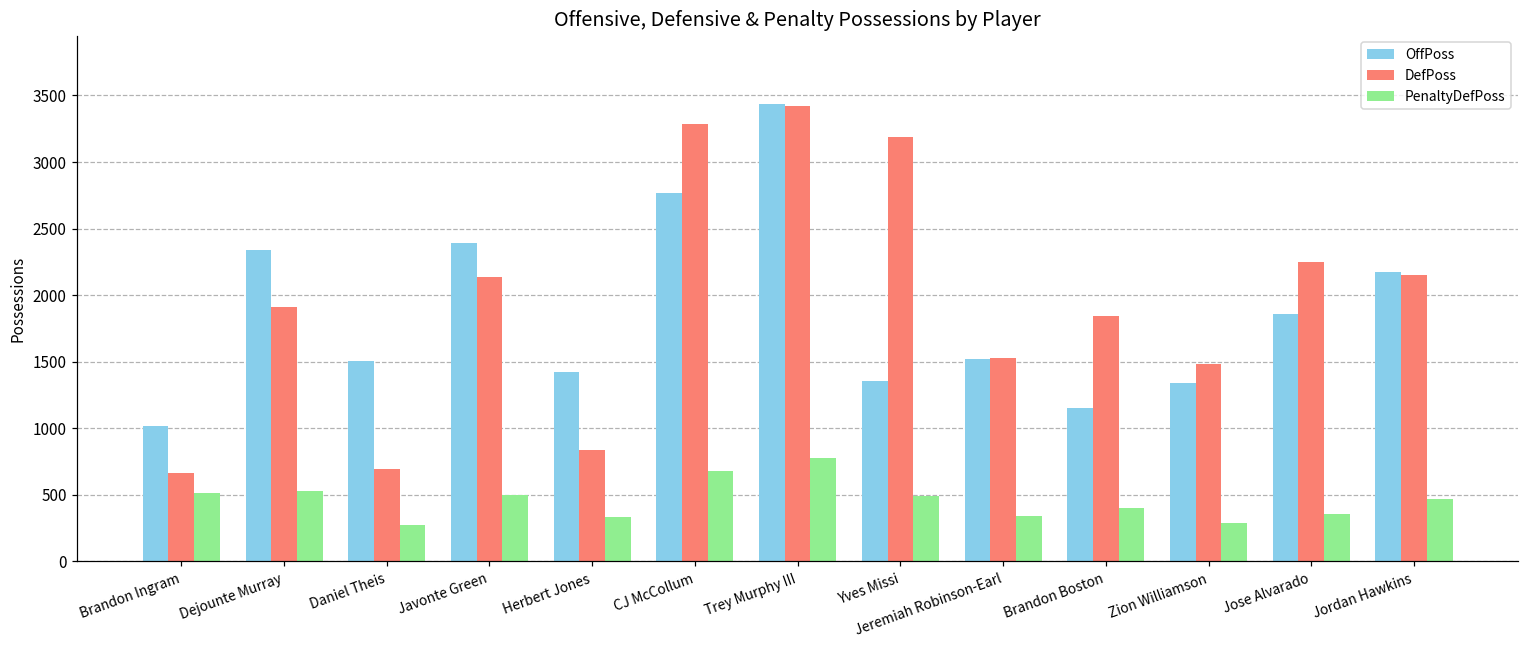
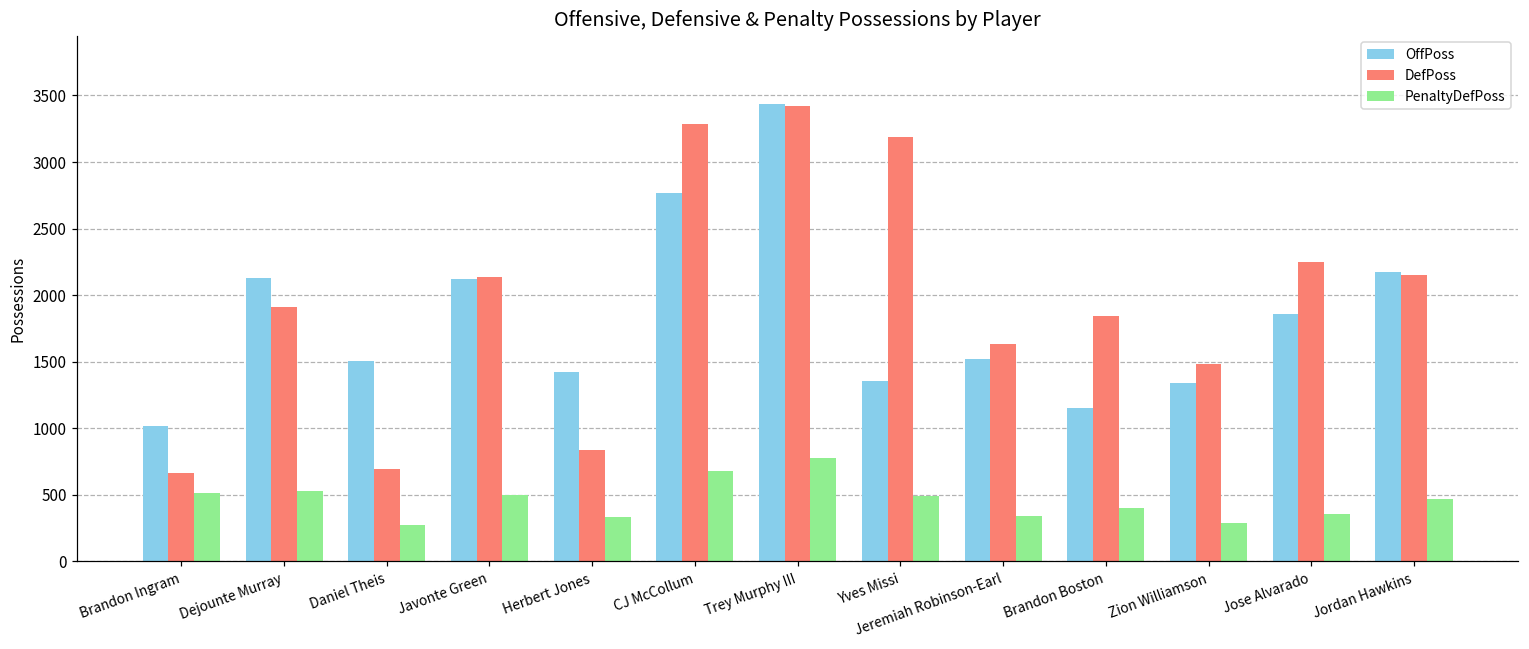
  {
    "OffPoss": {
      "Brandon Ingram": 1020,
-     "Dejounte Murray": 2340,
+     "Dejounte Murray": 2130,
      "Daniel Theis": 1510,
-     "Javonte Green": 2390,
+     "Javonte Green": 2120,
      "Herbert Jones": 1420,
      "CJ McCollum": 2770,
      "Trey Murphy III": 3440,
      "Yves Missi": 1350,
      "Jeremiah Robinson-Earl": 1520,
      "Brandon Boston": 1150,
      "Zion Williamson": 1340,
      "Jose Alvarado": 1860,
      "Jordan Hawkins": 2170
    },
    "DefPoss": {
      "Brandon Ingram": 660,
      "Dejounte Murray": 1910,
      "Daniel Theis": 690,
      "Javonte Green": 2140,
      "Herbert Jones": 840,
      "CJ McCollum": 3290,
      "Trey Murphy III": 3420,
      "Yves Missi": 3190,
-     "Jeremiah Robinson-Earl": 1530,
+     "Jeremiah Robinson-Earl": 1630,
      "Brandon Boston": 1840,
      "Zion Williamson": 1480,
      "Jose Alvarado": 2250,
      "Jordan Hawkins": 2150
    },
    "PenaltyDefPoss": {
      "Brandon Ingram": 510,
      "Dejounte Murray": 530,
      "Daniel Theis": 270,
      "Javonte Green": 500,
      "Herbert Jones": 340,
      "CJ McCollum": 680,
      "Trey Murphy III": 780,
      "Yves Missi": 490,
      "Jeremiah Robinson-Earl": 340,
      "Brandon Boston": 400,
      "Zion Williamson": 290,
      "Jose Alvarado": 360,
      "Jordan Hawkins": 470
    }
  }
